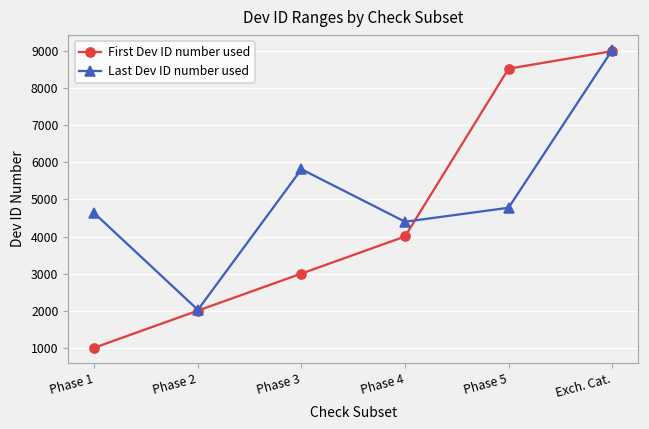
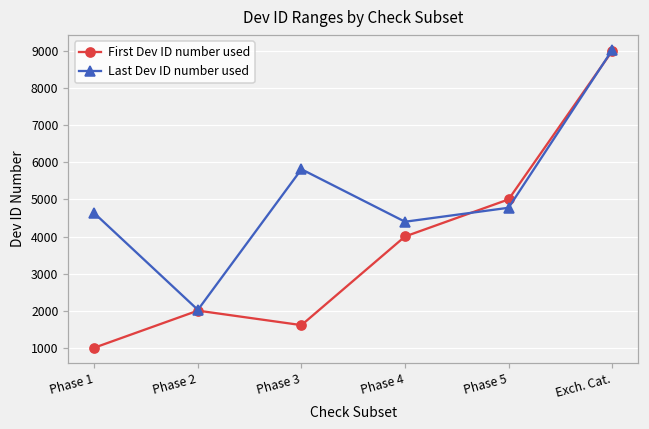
  {
    "First Dev ID number used": {
      "Phase 1": 1000,
-     "Phase 3": 3000,
+     "Phase 3": 1600,
      "Phase 4": 4000,
-     "Phase 5": 8500
+     "Phase 5": 5000
    },
    "Last Dev ID number used": {
      "Phase 1": 4600,
      "Phase 3": 5800,
      "Phase 4": 4400,
      "Phase 5": 4800
    }
  }
